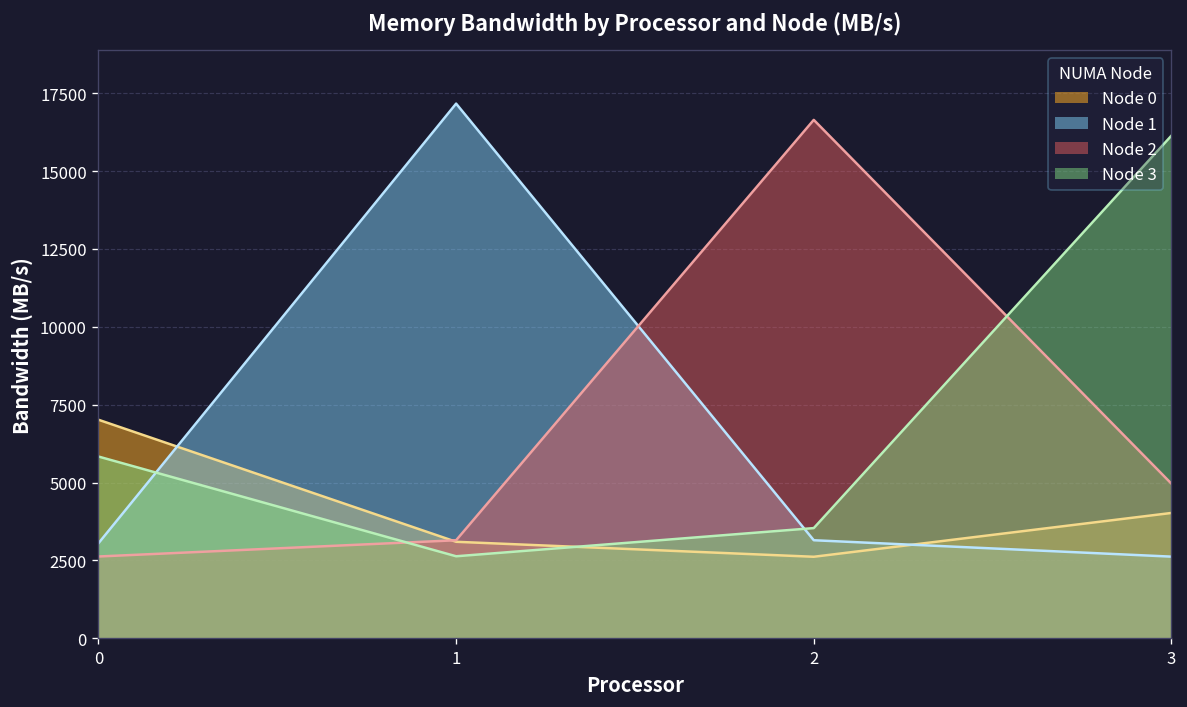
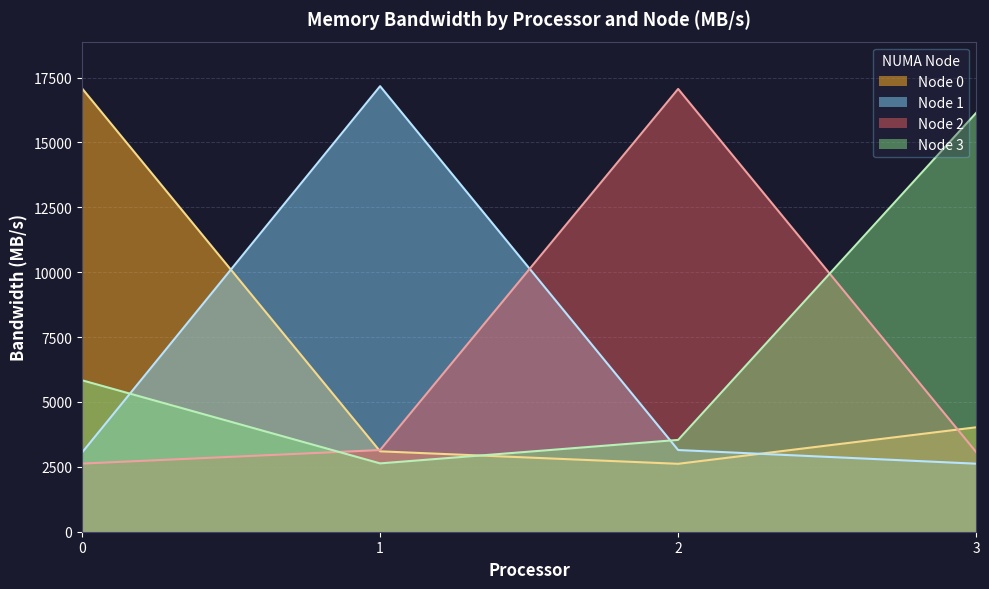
  {
    "Node 0": {
-     "0": 7000,
+     "0": 17100,
      "2": 2600,
      "3": 4000
    },
    "Node 1": {
      "0": 3100,
      "1": 17200,
      "2": 3100,
      "3": 2600
    },
    "Node 2": {
      "0": 2600,
-     "2": 16600,
-     "3": 5000
+     "2": 17100,
+     "3": 3100
    },
    "Node 3": {
      "0": 5800,
      "1": 2600,
      "2": 3500,
      "3": 16100
    }
  }
